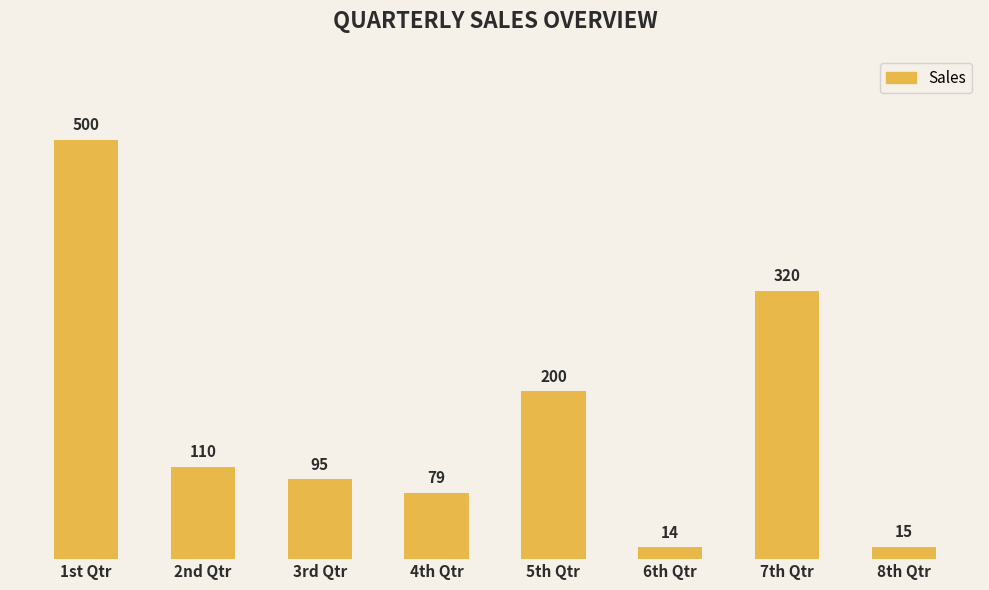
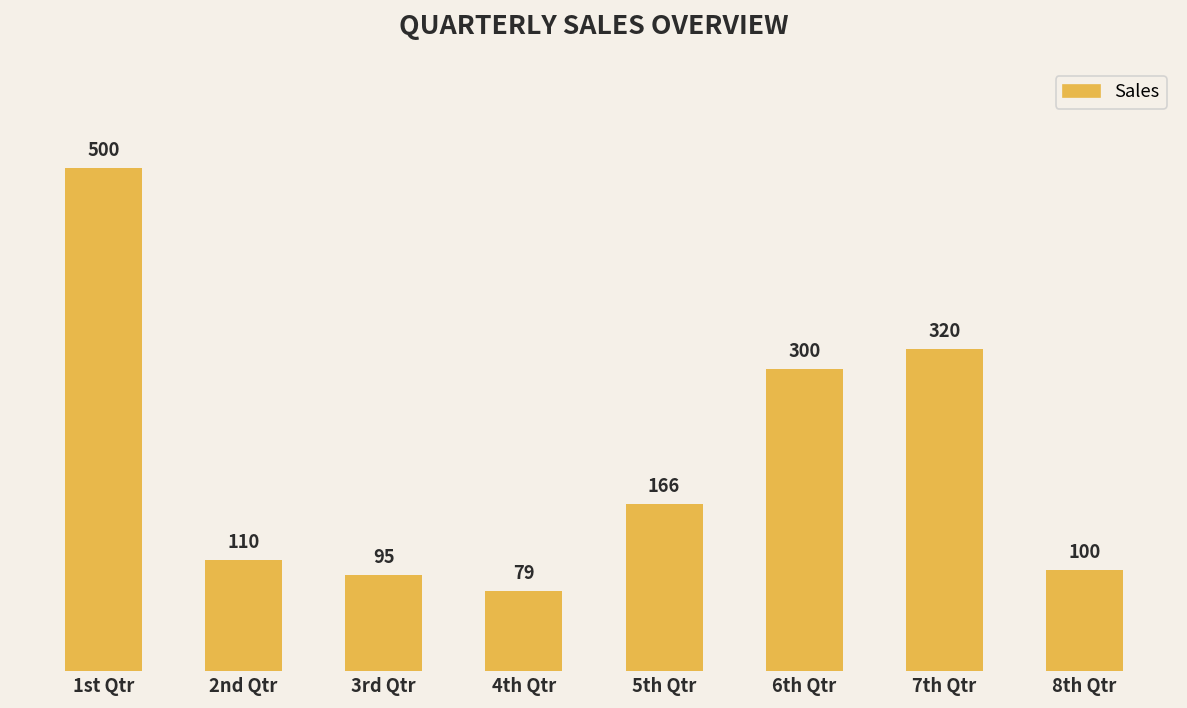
  {
    "1st Qtr": 500,
    "2nd Qtr": 110,
    "3rd Qtr": 95,
    "4th Qtr": 79,
-   "5th Qtr": 200,
-   "6th Qtr": 14,
+   "5th Qtr": 166,
+   "6th Qtr": 300,
    "7th Qtr": 320,
-   "8th Qtr": 15
+   "8th Qtr": 100
  }
